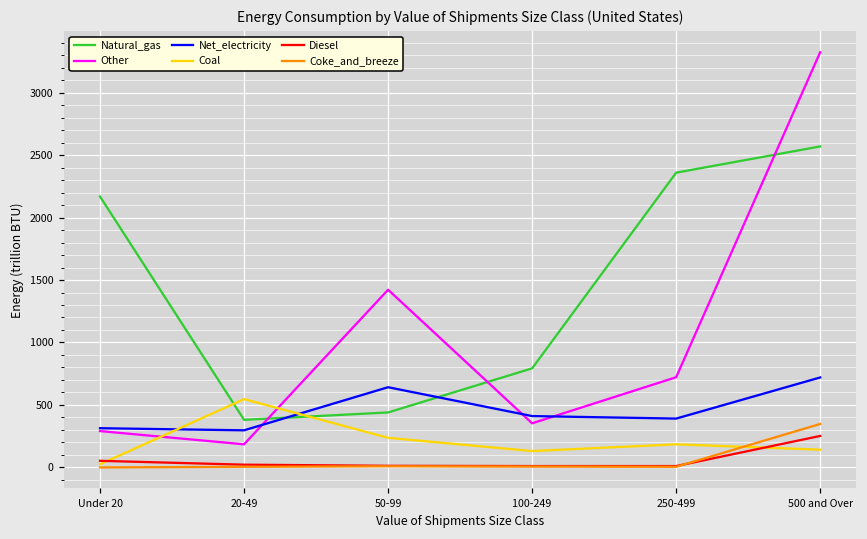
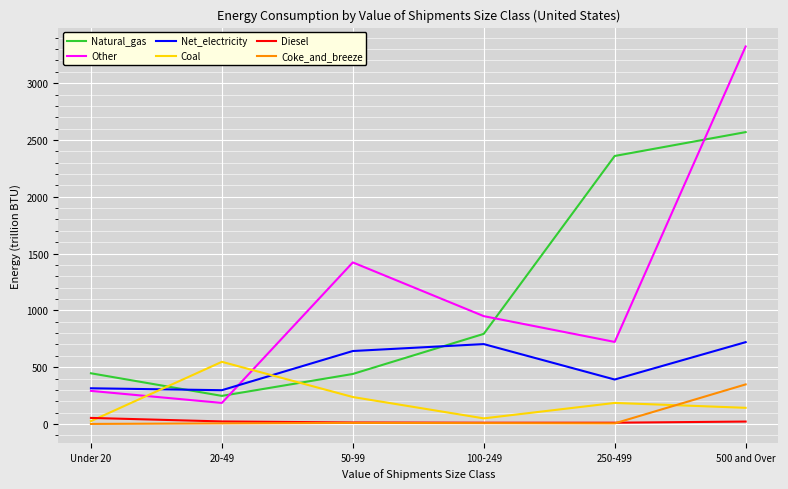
  {
    "Natural_gas": {
-     "Under 20": 2170,
-     "20-49": 380,
+     "Under 20": 450,
+     "20-49": 250,
      "50-99": 440,
      "100-249": 790,
      "250-499": 2360,
      "500 and Over": 2570
    },
    "Other": {
      "Under 20": 290,
      "20-49": 190,
      "50-99": 1420,
-     "100-249": 350,
+     "100-249": 950,
      "250-499": 720,
      "500 and Over": 3320
    },
    "Net_electricity": {
      "Under 20": 310,
      "20-49": 300,
      "50-99": 640,
-     "100-249": 410,
+     "100-249": 700,
      "250-499": 390,
      "500 and Over": 720
    },
    "Coal": {
      "Under 20": 30,
      "20-49": 550,
      "50-99": 240,
-     "100-249": 130,
+     "100-249": 50,
      "250-499": 190,
      "500 and Over": 140
    },
    "Diesel": {
      "Under 20": 50,
-     "500 and Over": 250
+     "500 and Over": 20
    },
    "Coke_and_breeze": {
      "Under 20": 0,
      "500 and Over": 350
    }
  }
